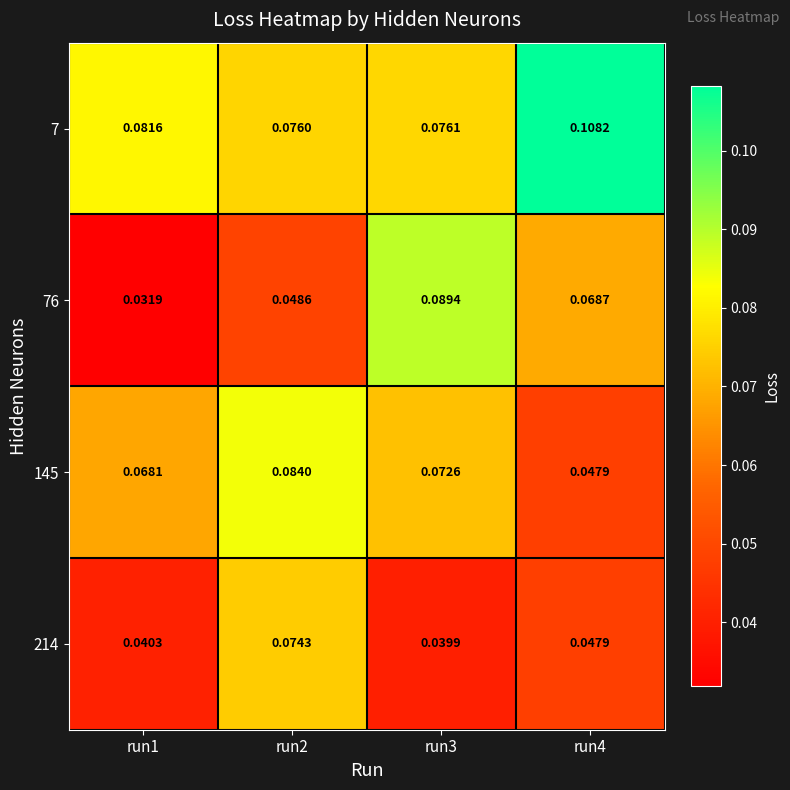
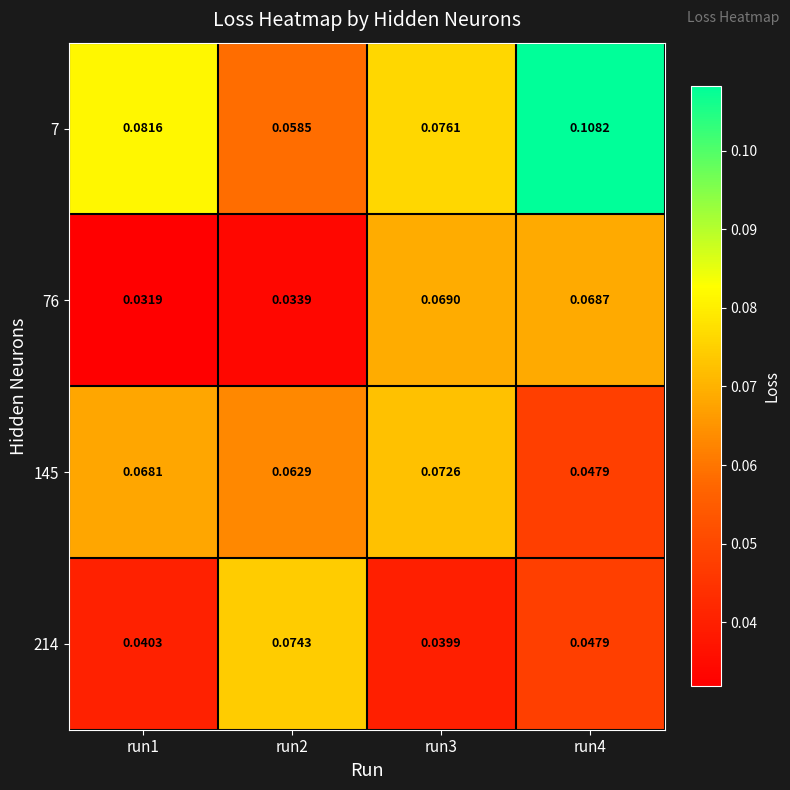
  {
    "7": {
      "run1": 0.0816,
-     "run2": 0.0760,
+     "run2": 0.0585,
      "run3": 0.0761,
      "run4": 0.1082
    },
    "76": {
      "run1": 0.0319,
-     "run2": 0.0486,
-     "run3": 0.0894,
+     "run2": 0.0339,
+     "run3": 0.0690,
      "run4": 0.0687
    },
    "145": {
      "run1": 0.0681,
-     "run2": 0.0840,
+     "run2": 0.0629,
      "run3": 0.0726,
      "run4": 0.0479
    },
    "214": {
      "run1": 0.0403,
      "run2": 0.0743,
      "run3": 0.0399,
      "run4": 0.0479
    }
  }
